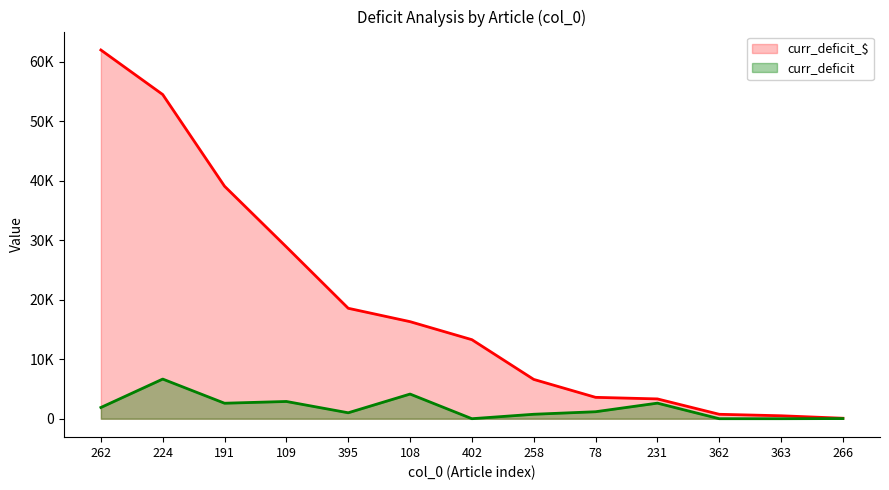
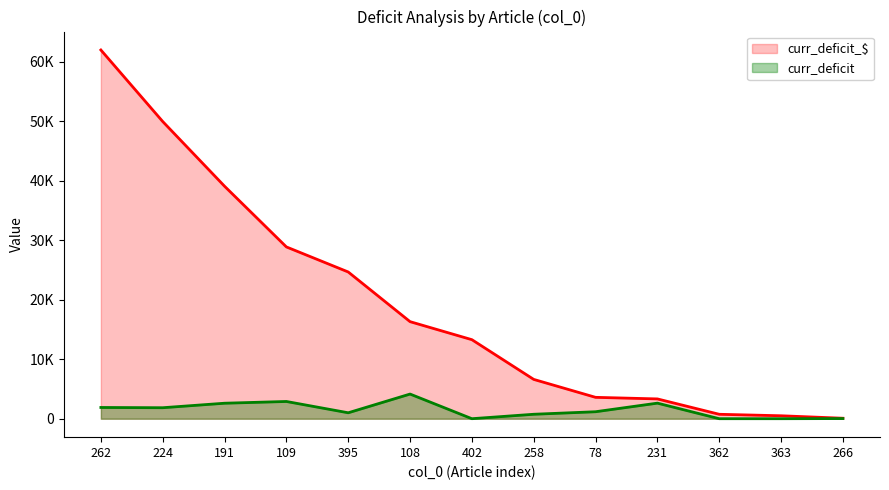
  {
    "curr_deficit_$": {
      "262": 62000,
-     "224": 55000,
+     "224": 50000,
      "191": 39000,
      "109": 29000,
-     "395": 19000,
+     "395": 25000,
      "108": 16000,
      "402": 13000,
      "258": 7000,
      "78": 4000,
      "231": 3000,
      "362": 1000,
      "363": 0
    },
    "curr_deficit": {
      "262": 2000,
-     "224": 7000,
+     "224": 2000,
      "191": 3000,
      "109": 3000,
      "395": 1000,
      "108": 4000,
      "402": 0,
      "258": 1000,
      "78": 1000,
      "231": 3000,
      "362": 0,
      "363": 0
    }
  }
